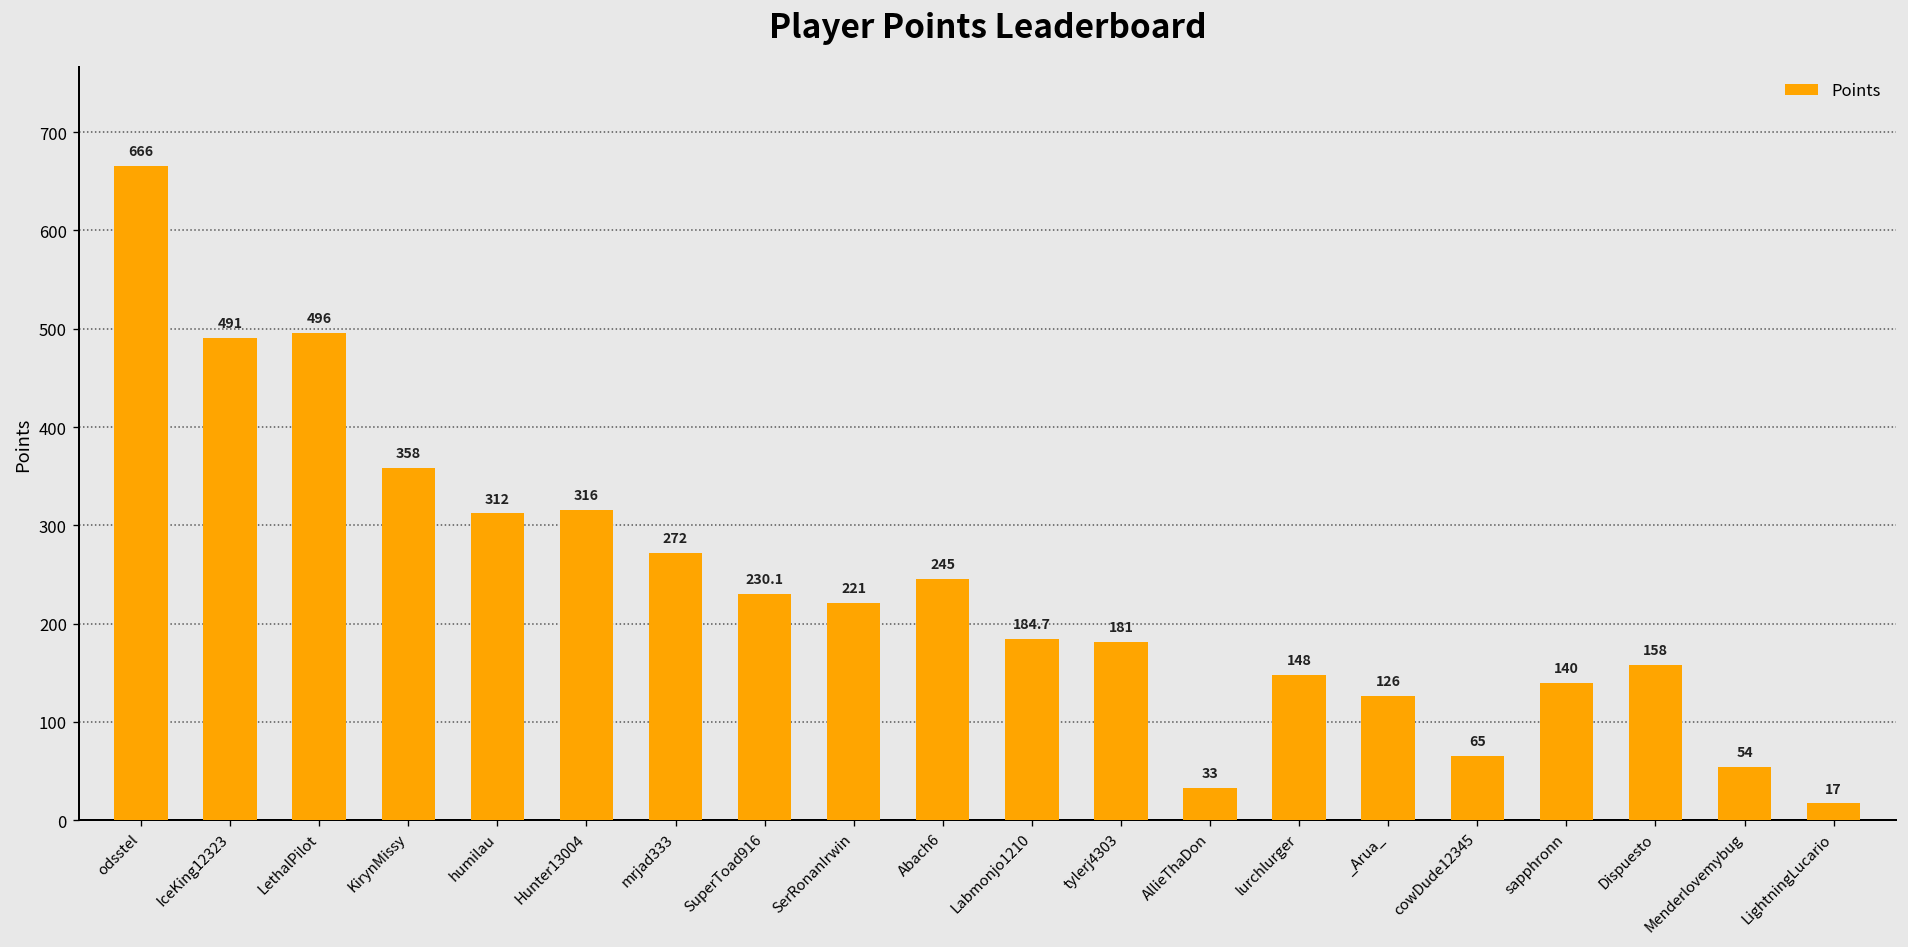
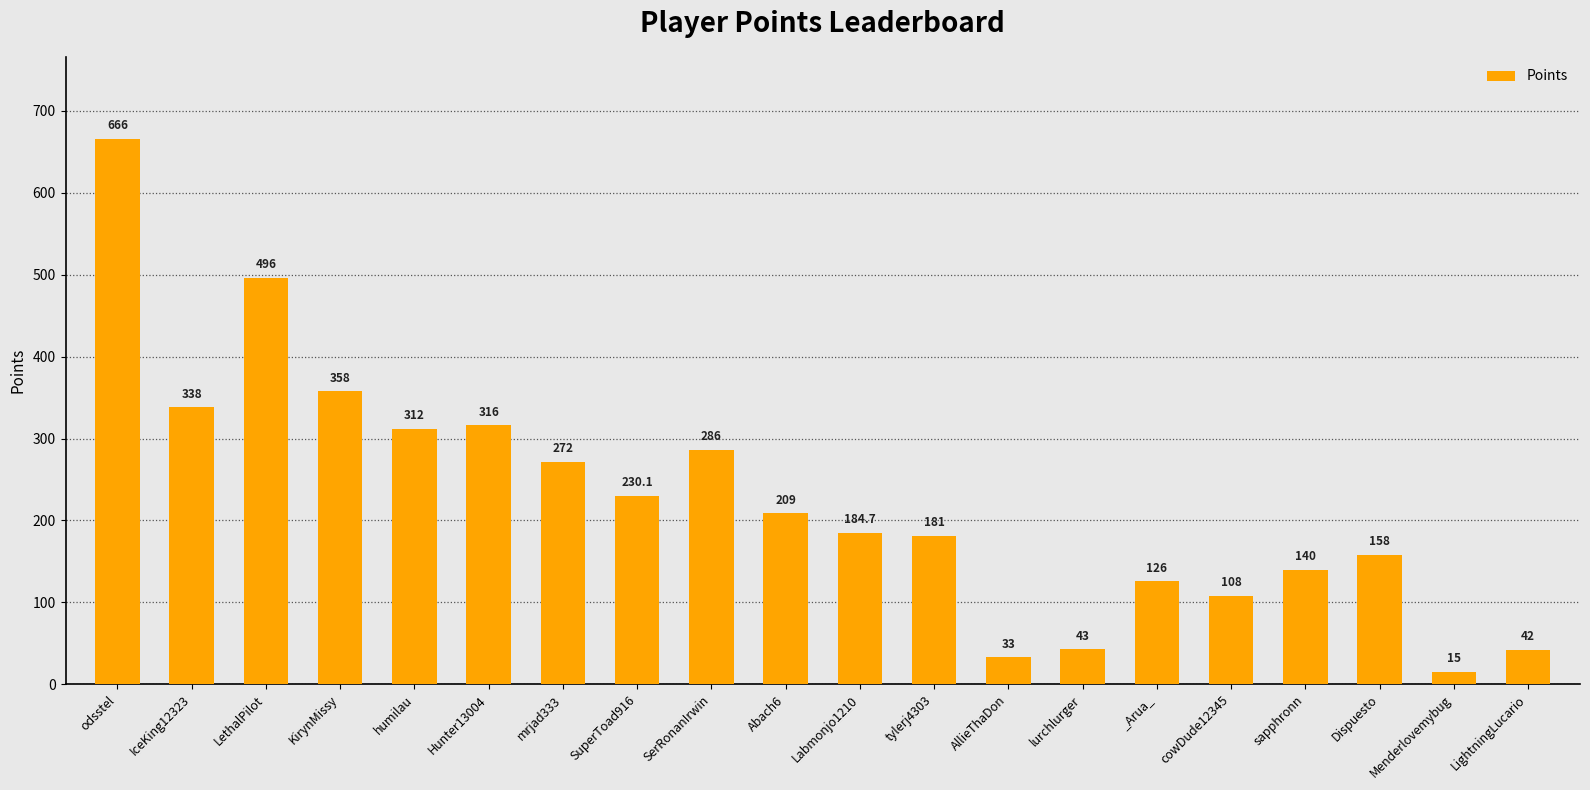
  {
    "odsstel": 666,
-   "IceKing12323": 491,
+   "IceKing12323": 338,
    "LethalPilot": 496,
    "KirynMissy": 358,
    "humilau": 312,
    "Hunter13004": 316,
    "mrjad333": 272,
    "SuperToad916": 230.1,
-   "SerRonanIrwin": 221,
-   "Abach6": 245,
+   "SerRonanIrwin": 286,
+   "Abach6": 209,
    "Labmonjo1210": 184.7,
    "tylerj4303": 181,
    "AllieThaDon": 33,
-   "lurchlurger": 148,
+   "lurchlurger": 43,
    "_Arua_": 126,
-   "cowDude12345": 65,
+   "cowDude12345": 108,
    "sapphronn": 140,
    "Dispuesto": 158,
-   "Menderlovemybug": 54,
-   "LightningLucario": 17
+   "Menderlovemybug": 15,
+   "LightningLucario": 42
  }
